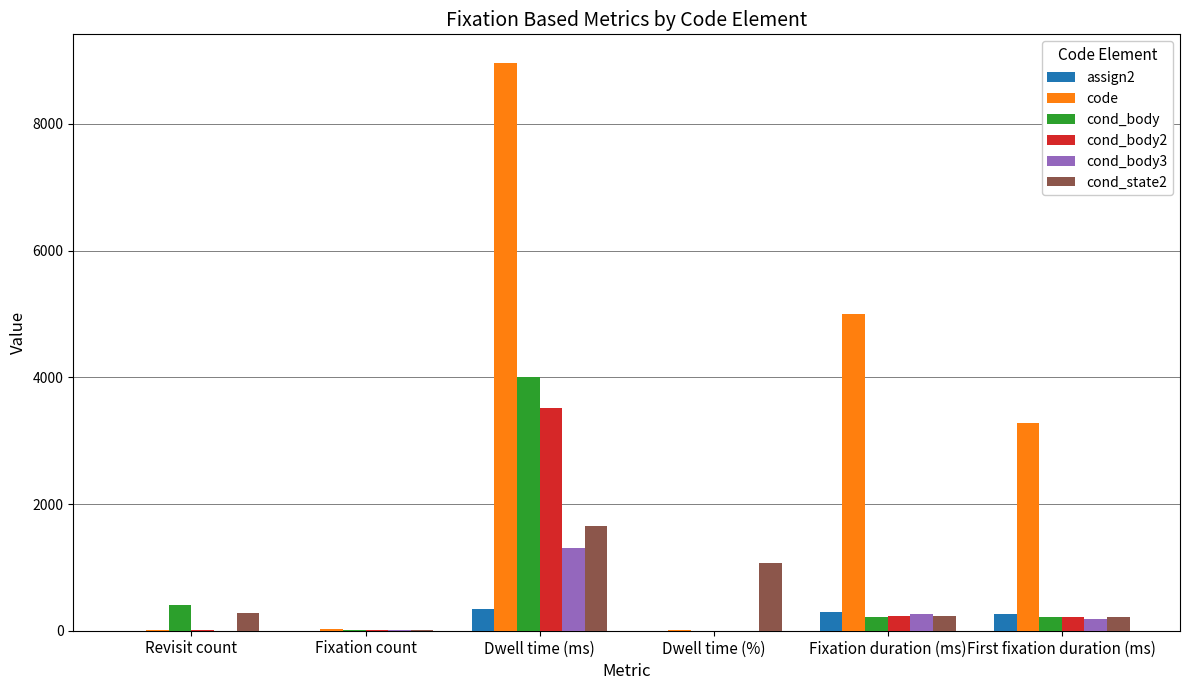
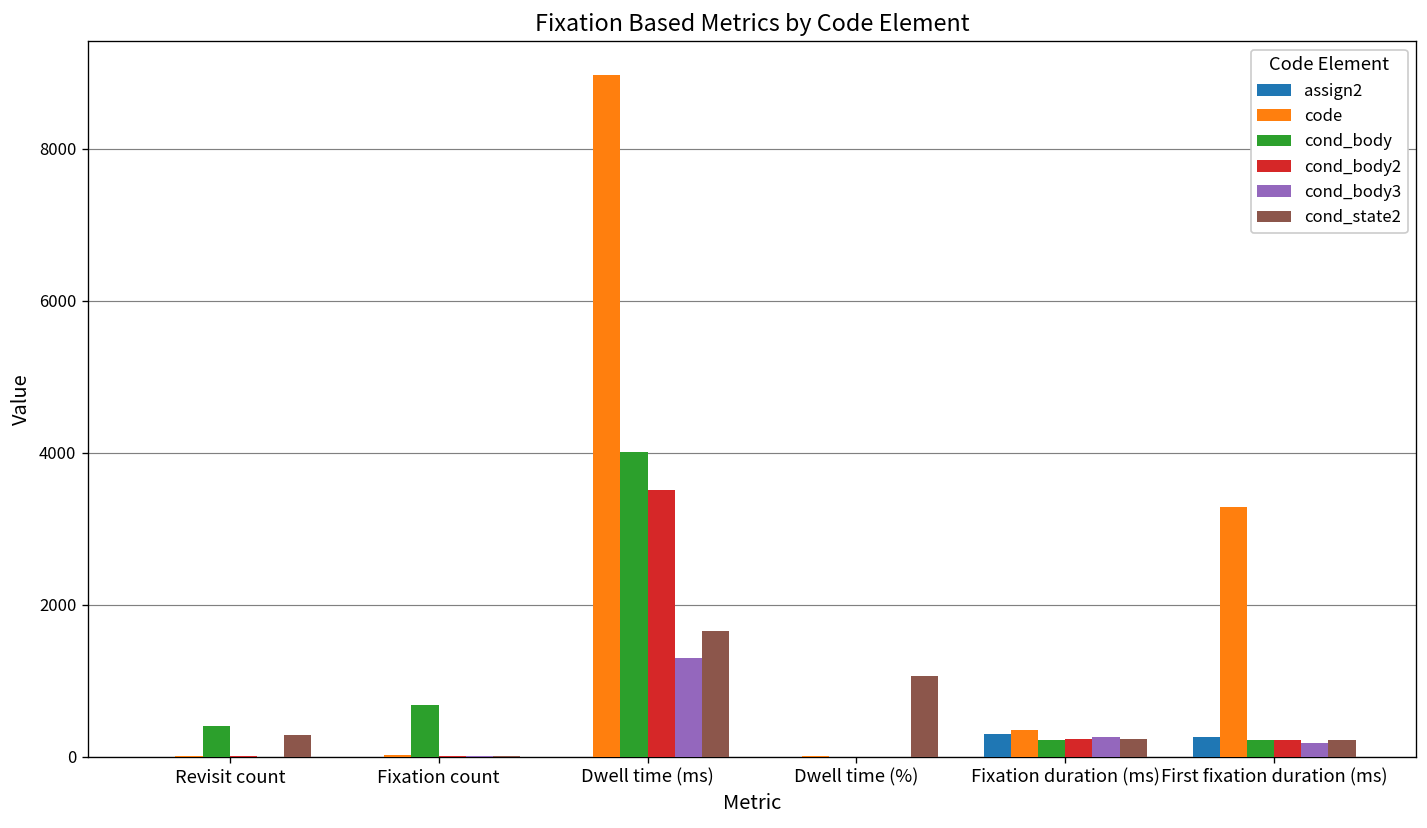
  {
    "assign2": {
-     "Dwell time (ms)": 300,
+     "Dwell time (ms)": 0,
      "Fixation duration (ms)": 300,
      "First fixation duration (ms)": 300
    },
    "code": {
      "Dwell time (ms)": 9000,
-     "Fixation duration (ms)": 5000,
+     "Fixation duration (ms)": 400,
      "First fixation duration (ms)": 3300
    },
    "cond_body": {
      "Revisit count": 400,
-     "Fixation count": 0,
+     "Fixation count": 700,
      "Dwell time (ms)": 4000,
      "Fixation duration (ms)": 200,
      "First fixation duration (ms)": 200
    },
    "cond_body2": {
      "Dwell time (ms)": 3500,
      "Fixation duration (ms)": 200,
      "First fixation duration (ms)": 200
    },
    "cond_body3": {
      "Dwell time (ms)": 1300,
      "Fixation duration (ms)": 300,
      "First fixation duration (ms)": 200
    },
    "cond_state2": {
      "Revisit count": 300,
      "Dwell time (ms)": 1700,
      "Dwell time (%)": 1100,
      "Fixation duration (ms)": 200,
      "First fixation duration (ms)": 200
    }
  }
